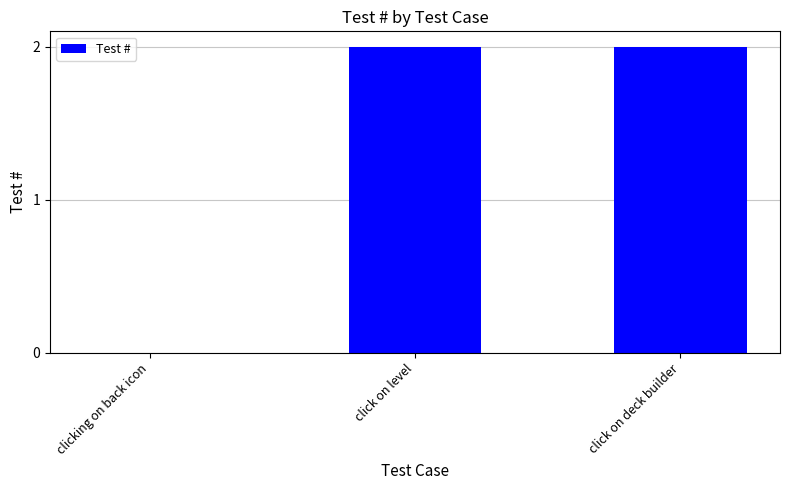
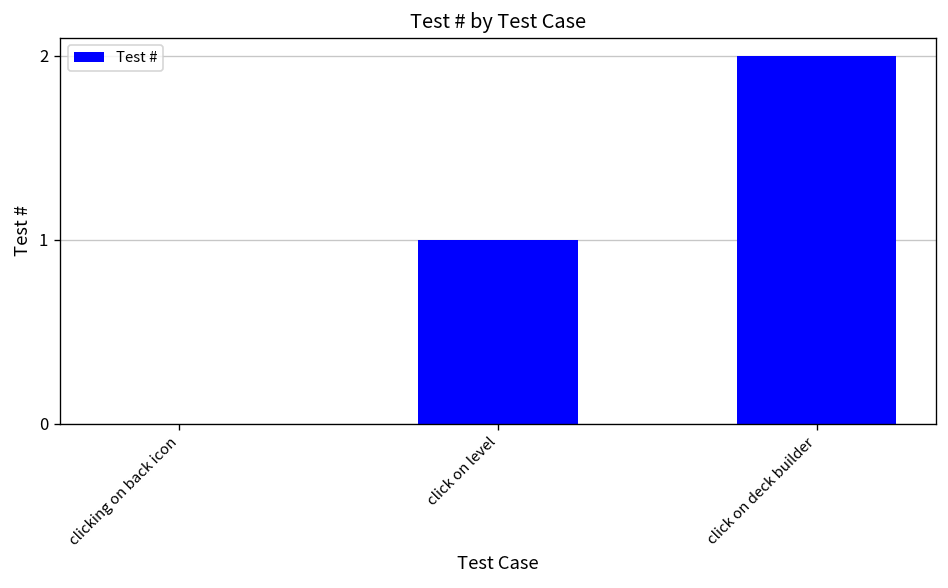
  {
    "clicking on back icon": 0,
-   "click on level": 2,
+   "click on level": 1,
    "click on deck builder": 2
  }
